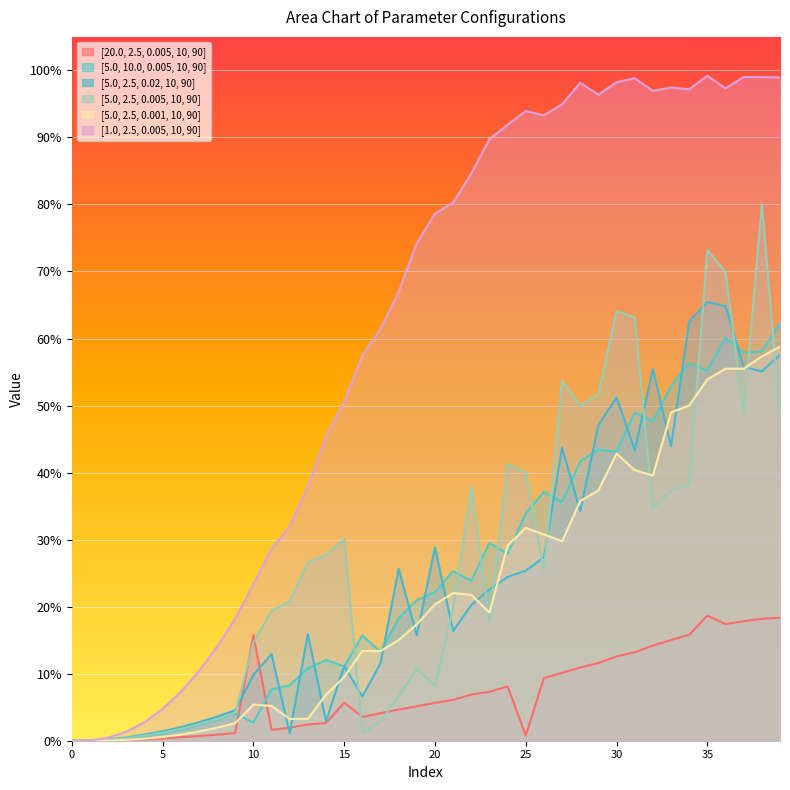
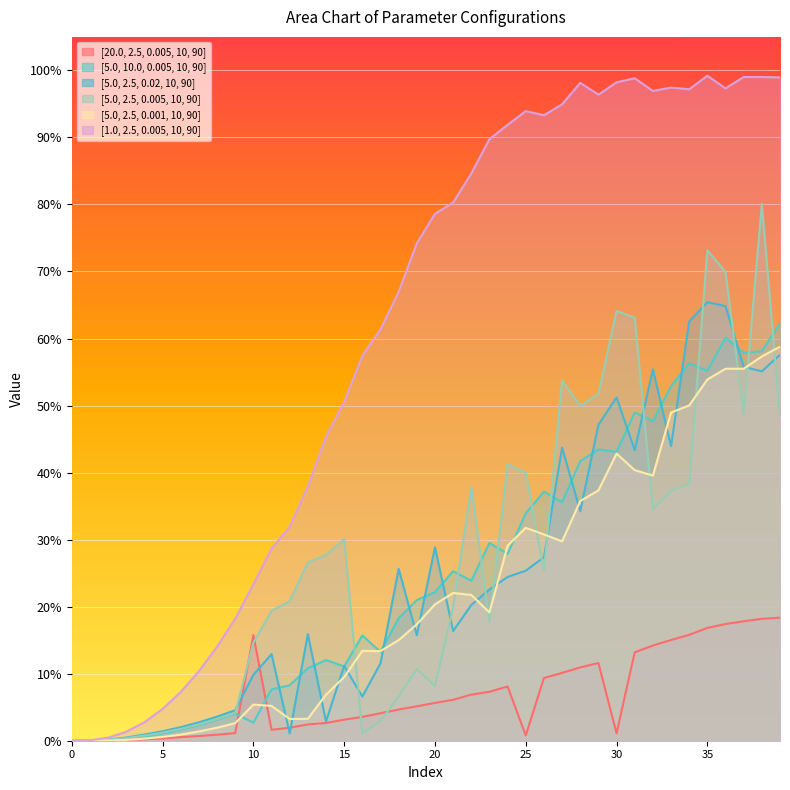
  {
    "[20.0, 2.5, 0.005, 10, 90]": {
      "10": "16%",
-     "15": "6%",
+     "15": "3%",
      "20": "6%",
      "25": "1%",
-     "30": "13%",
-     "35": "19%"
+     "30": "1%",
+     "35": "17%"
    }
  }
